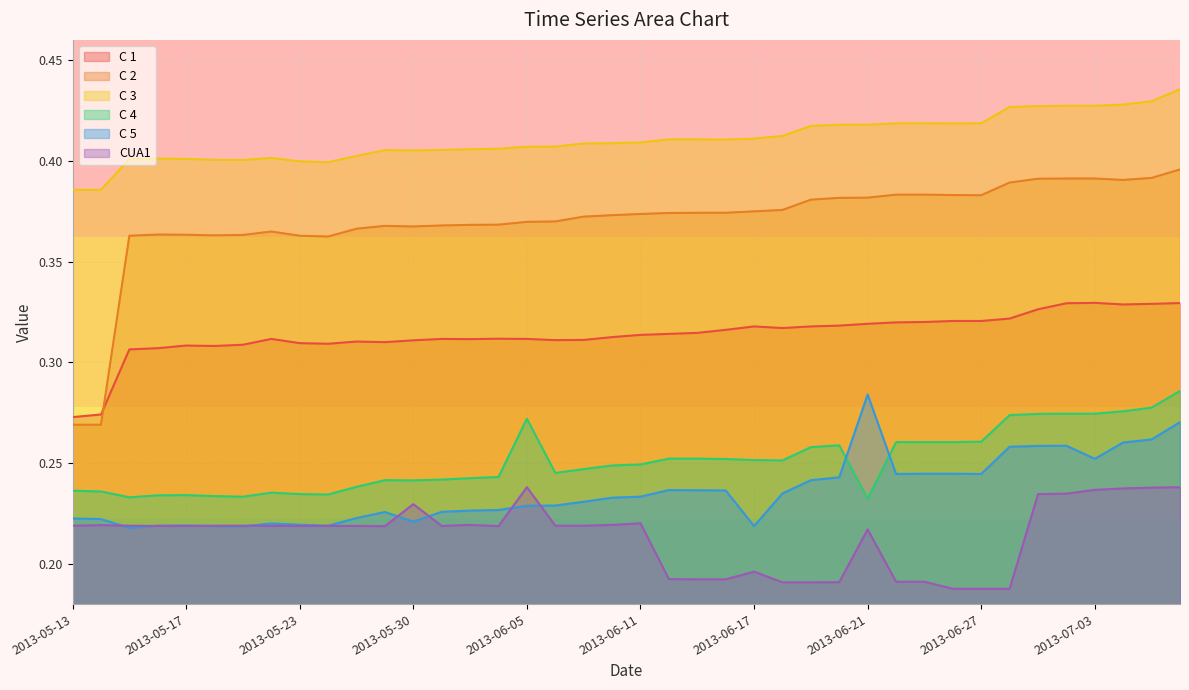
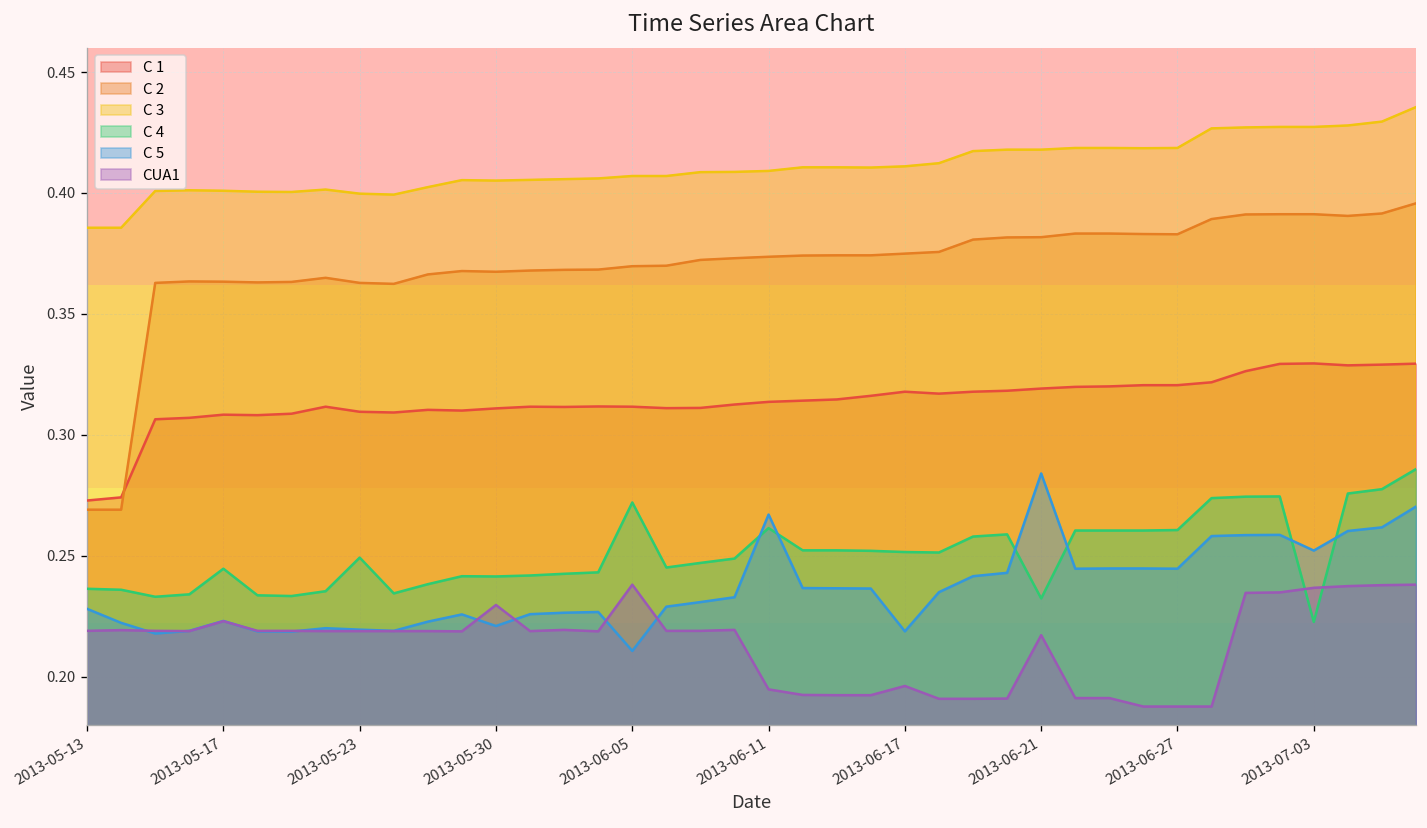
  {
    "C 4": {
      "2013-05-13": 0.236,
-     "2013-05-17": 0.234,
-     "2013-05-23": 0.235,
+     "2013-05-17": 0.245,
+     "2013-05-23": 0.249,
      "2013-05-30": 0.241,
      "2013-06-05": 0.272,
-     "2013-06-11": 0.249,
+     "2013-06-11": 0.261,
      "2013-06-17": 0.252,
      "2013-06-21": 0.232,
      "2013-06-27": 0.261,
-     "2013-07-03": 0.275
+     "2013-07-03": 0.223
    },
    "C 5": {
-     "2013-05-13": 0.223,
-     "2013-05-17": 0.219,
+     "2013-05-13": 0.228,
+     "2013-05-17": 0.223,
      "2013-05-30": 0.221,
-     "2013-06-05": 0.229,
-     "2013-06-11": 0.233,
+     "2013-06-05": 0.211,
+     "2013-06-11": 0.267,
      "2013-06-17": 0.219,
      "2013-06-21": 0.284,
      "2013-06-27": 0.245,
      "2013-07-03": 0.252
    },
    "CUA1": {
      "2013-05-13": 0.219,
-     "2013-05-17": 0.219,
+     "2013-05-17": 0.223,
      "2013-05-30": 0.230,
      "2013-06-05": 0.238,
-     "2013-06-11": 0.220,
+     "2013-06-11": 0.195,
      "2013-06-17": 0.196,
      "2013-06-21": 0.217,
      "2013-06-27": 0.188,
      "2013-07-03": 0.237
    }
  }
